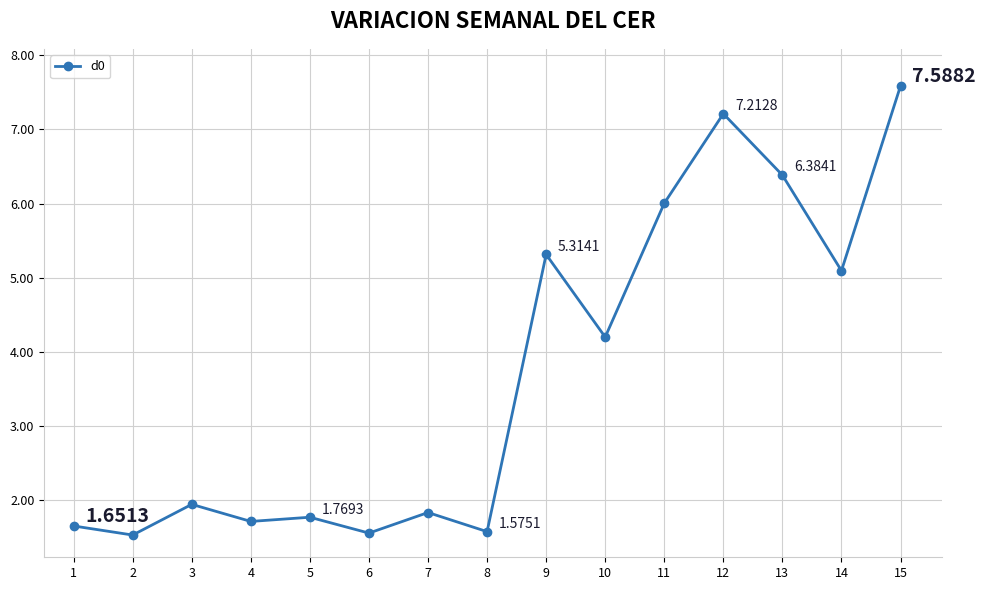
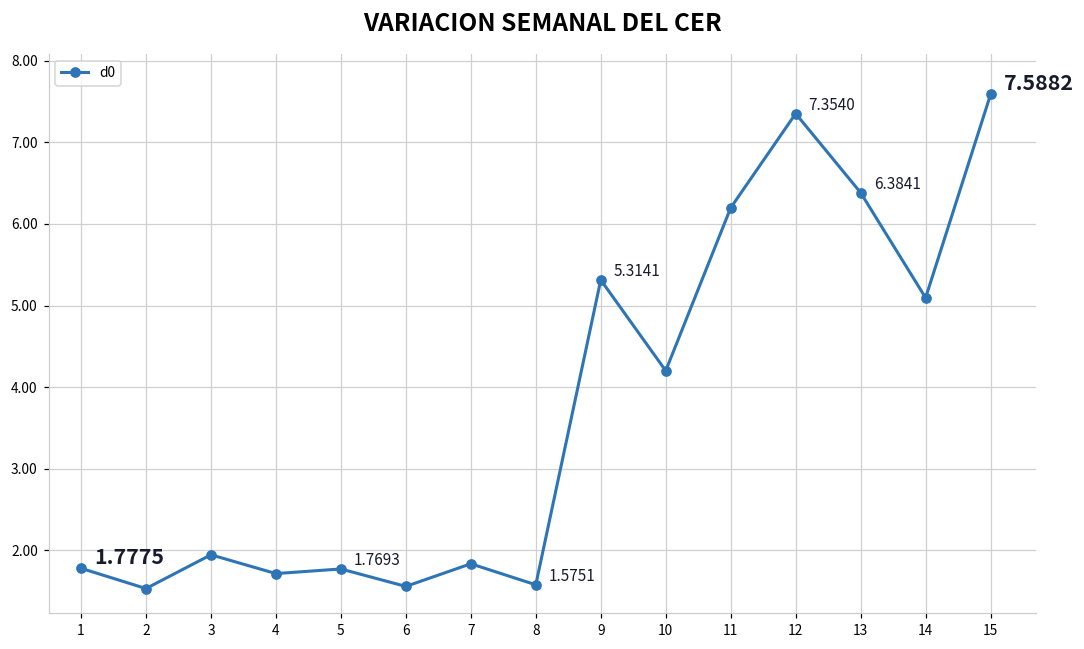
  {
-   "1": 1.6513,
+   "1": 1.7775,
    "5": 1.7693,
    "8": 1.5751,
    "9": 5.3141,
-   "11": 6.0,
-   "12": 7.2128,
+   "11": 6.2,
+   "12": 7.3540,
    "13": 6.3841,
    "15": 7.5882
  }
